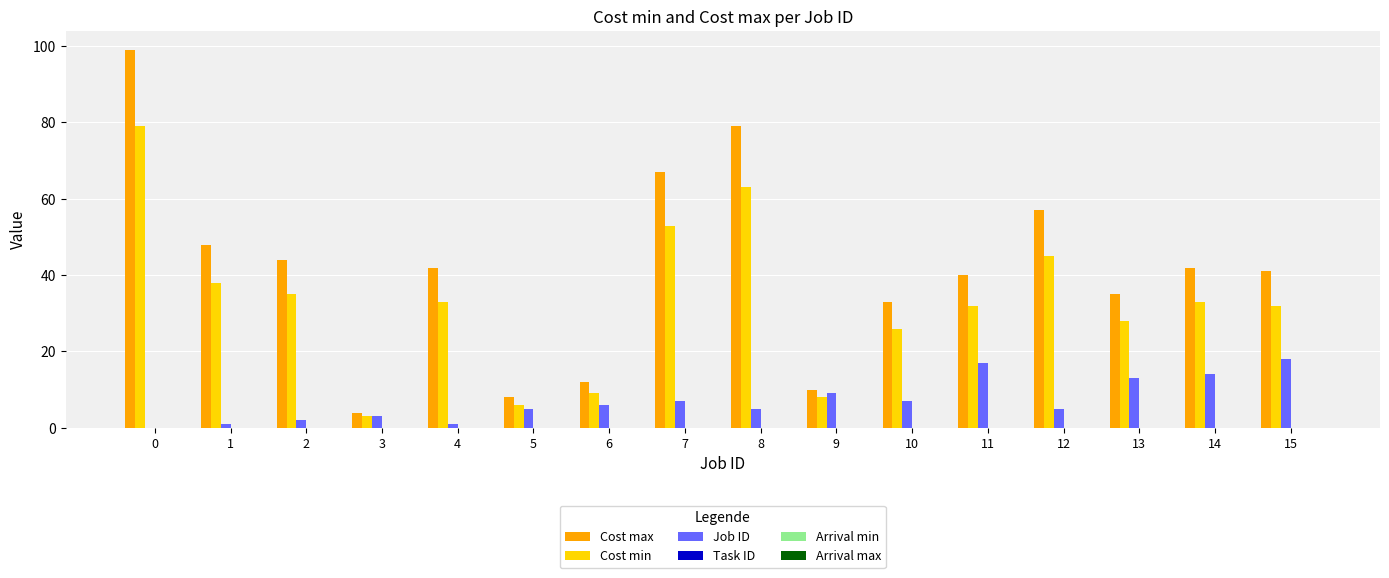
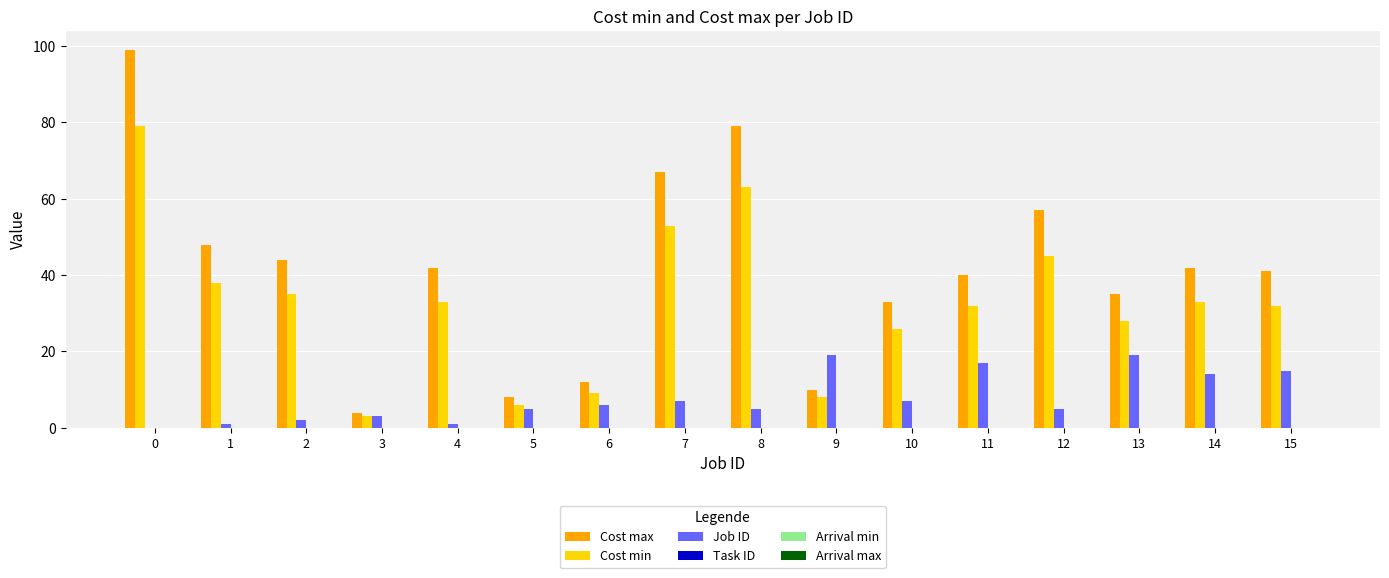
  {
    "Job ID": {
      "0": 0,
      "1": 1,
      "2": 2,
      "3": 3,
      "4": 1,
      "5": 5,
      "6": 6,
      "7": 7,
      "8": 5,
-     "9": 9,
+     "9": 19,
      "10": 7,
      "11": 17,
      "12": 5,
-     "13": 13,
+     "13": 19,
      "14": 14,
-     "15": 18
+     "15": 15
    },
    "Task ID": {
      "0": 0,
      "1": 0,
      "2": 0,
      "3": 0,
      "4": 0,
      "5": 0,
      "6": 0,
      "7": 0,
      "8": 0,
      "9": 0,
      "10": 0,
      "11": 0,
      "12": 0,
      "13": 0,
      "14": 0,
      "15": 0
    },
    "Arrival min": {
      "0": 0,
      "1": 0,
      "2": 0,
      "3": 0,
      "4": 0,
      "5": 0,
      "6": 0,
      "7": 0,
      "8": 0,
      "9": 0,
      "10": 0,
      "11": 0,
      "12": 0,
      "13": 0,
      "14": 0,
      "15": 0
    },
    "Arrival max": {
      "0": 0,
      "1": 0,
      "2": 0,
      "3": 0,
      "4": 0,
      "5": 0,
      "6": 0,
      "7": 0,
      "8": 0,
      "9": 0,
      "10": 0,
      "11": 0,
      "12": 0,
      "13": 0,
      "14": 0,
      "15": 0
    }
  }
